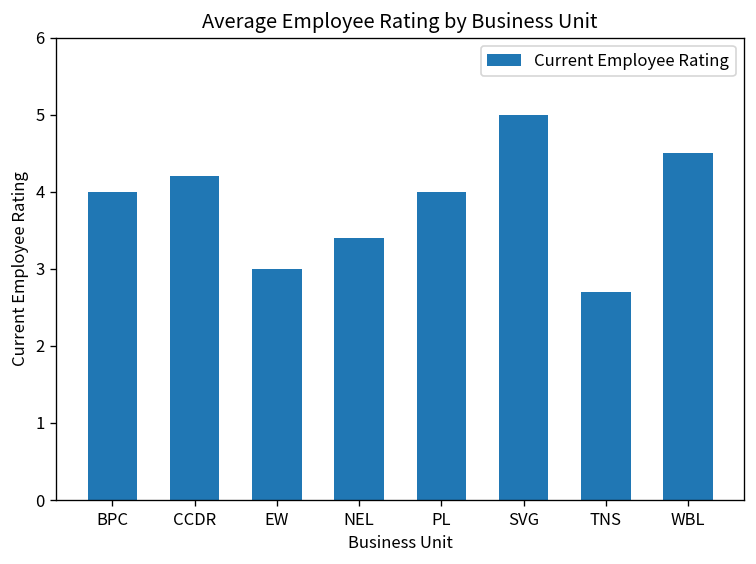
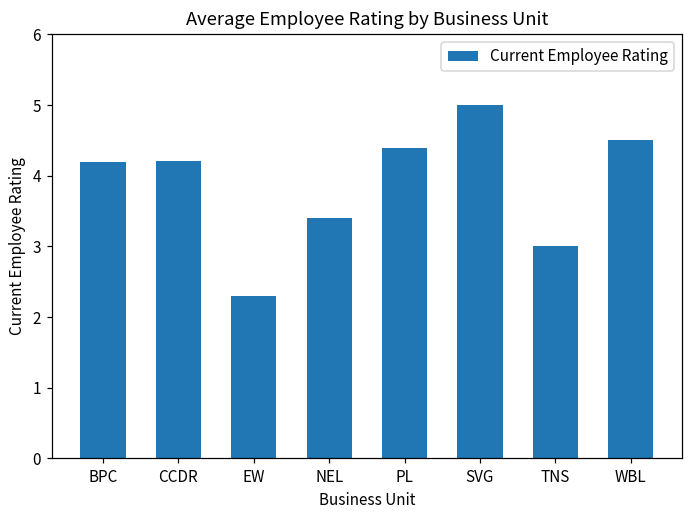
  {
-   "BPC": 4.0,
+   "BPC": 4.2,
    "CCDR": 4.2,
-   "EW": 3.0,
+   "EW": 2.3,
    "NEL": 3.4,
-   "PL": 4.0,
+   "PL": 4.4,
    "SVG": 5.0,
-   "TNS": 2.7,
+   "TNS": 3.0,
    "WBL": 4.5
  }
